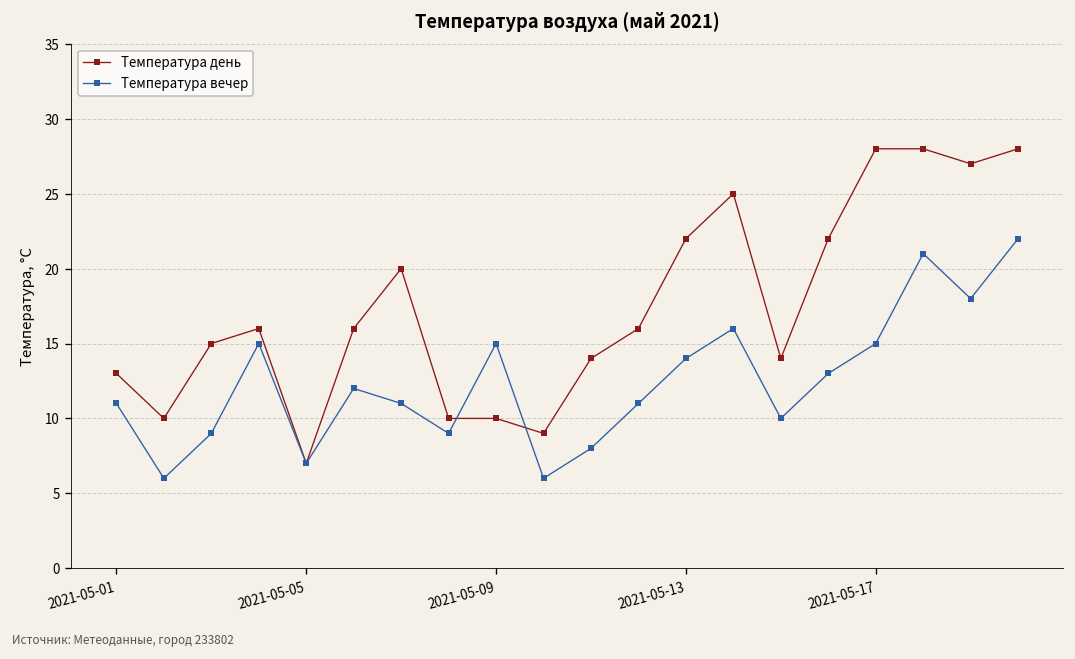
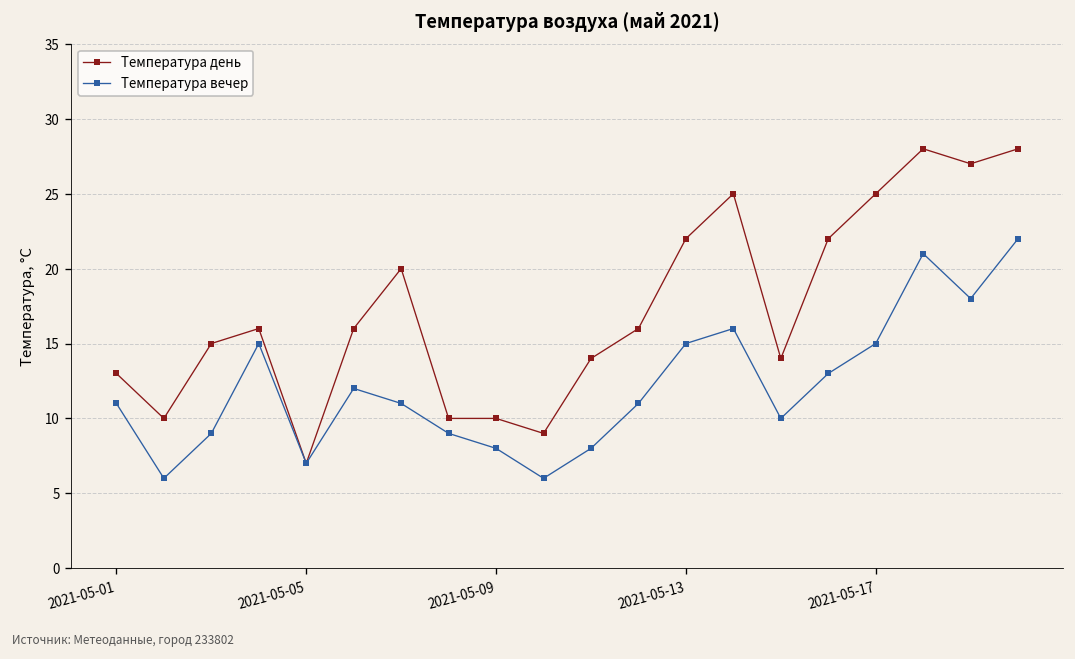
  {
    "Температура день": {
      "2021-05-01": 13,
      "2021-05-09": 10,
      "2021-05-13": 22,
-     "2021-05-17": 28
+     "2021-05-17": 25
    },
    "Температура вечер": {
      "2021-05-01": 11,
-     "2021-05-09": 15,
-     "2021-05-13": 14,
+     "2021-05-09": 8,
+     "2021-05-13": 15,
      "2021-05-17": 15
    }
  }
